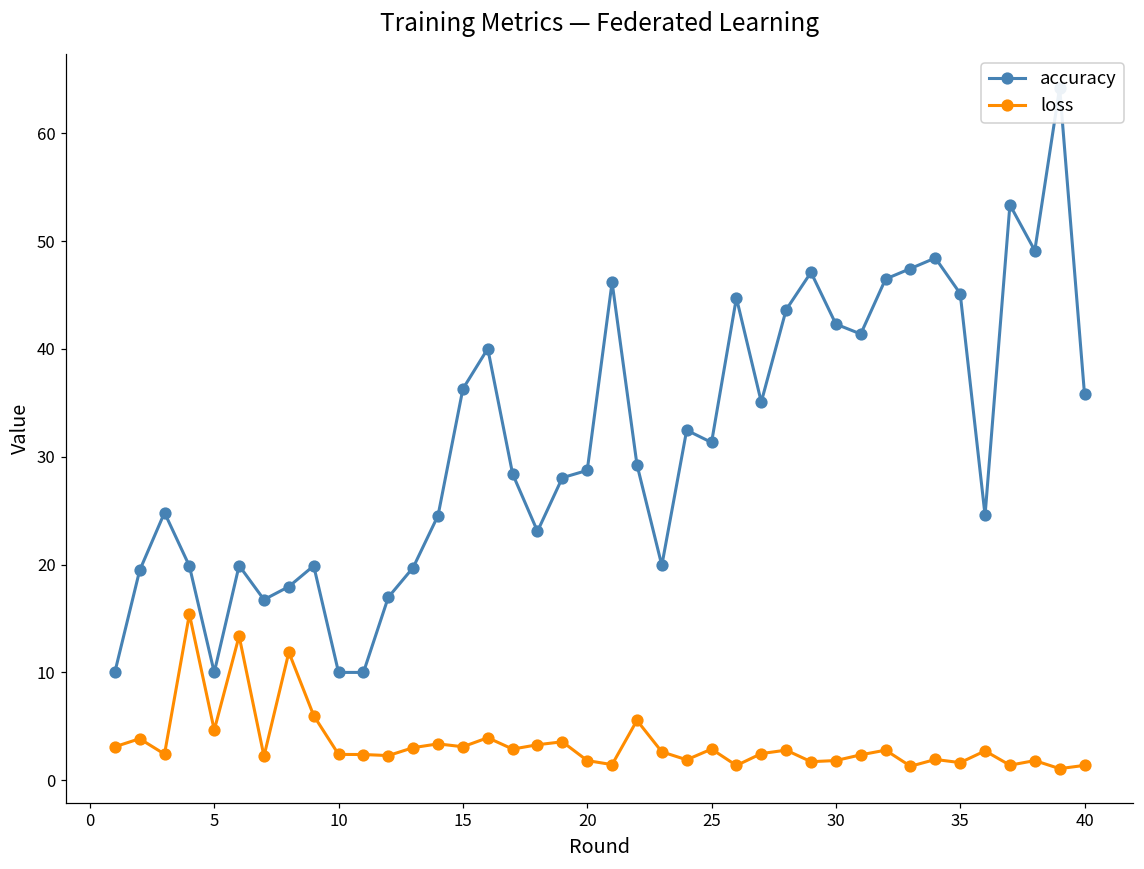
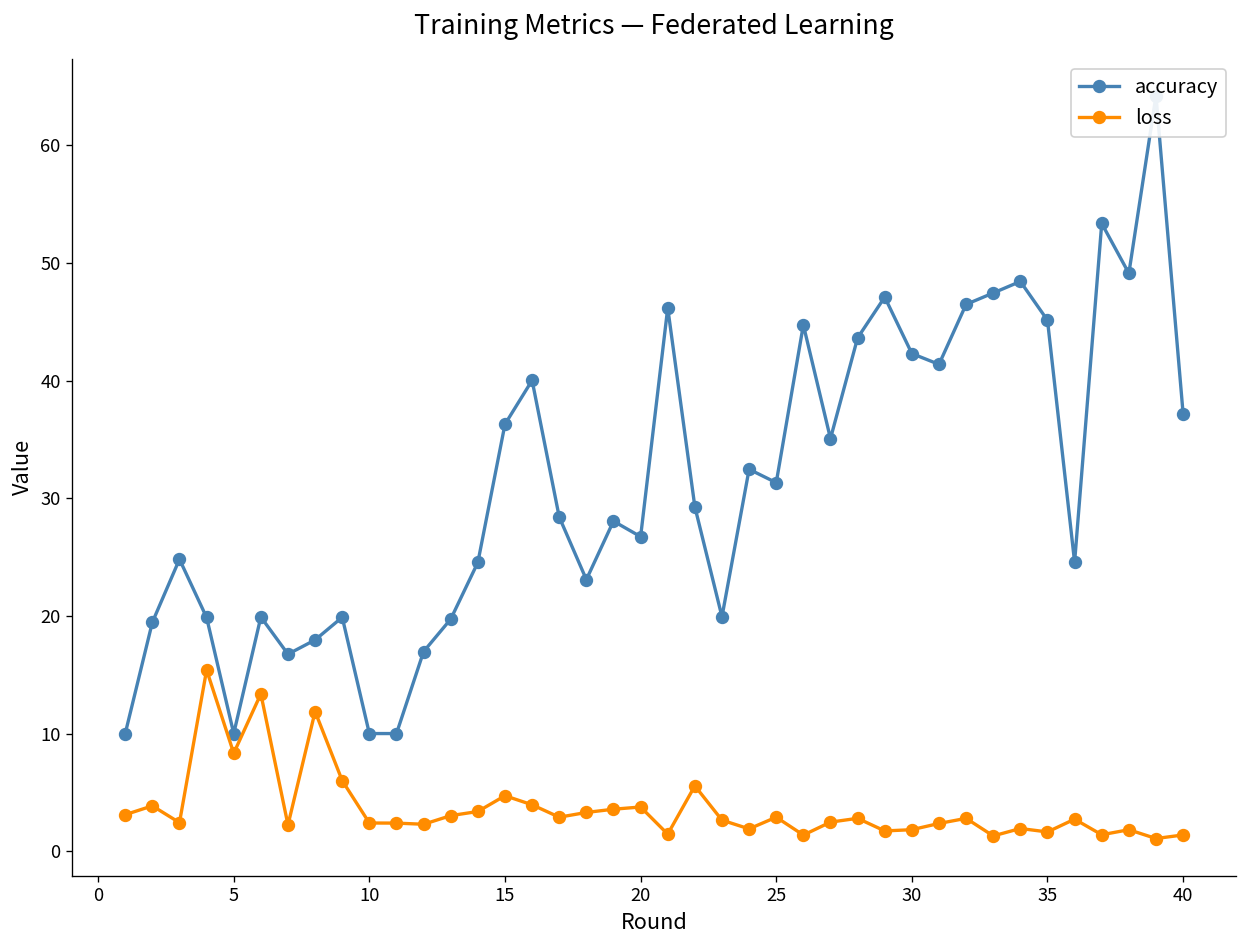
  {
    "accuracy": {
      "5": 10,
      "10": 10,
      "15": 36,
-     "20": 29,
+     "20": 27,
      "25": 31,
      "30": 42,
      "35": 45,
-     "40": 36
+     "40": 37
    },
    "loss": {
-     "5": 5,
+     "5": 8,
      "10": 2,
-     "15": 3,
-     "20": 2,
+     "15": 5,
+     "20": 4,
      "25": 3,
      "30": 2,
      "35": 2,
      "40": 1
    }
  }
